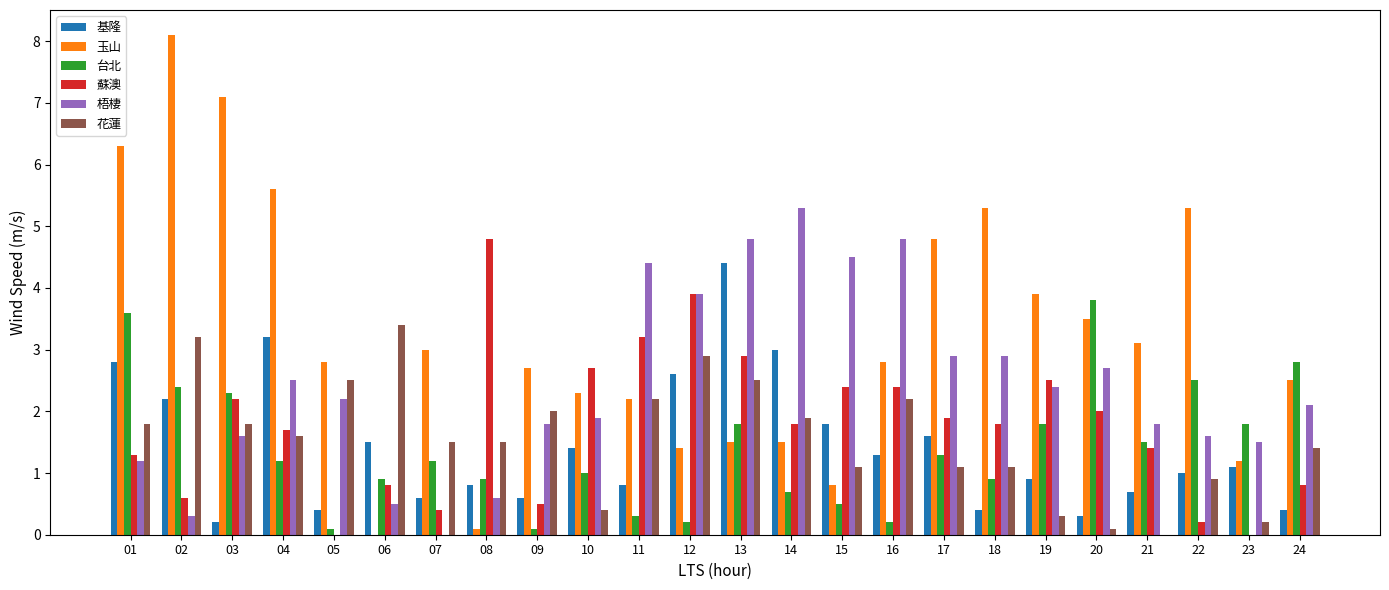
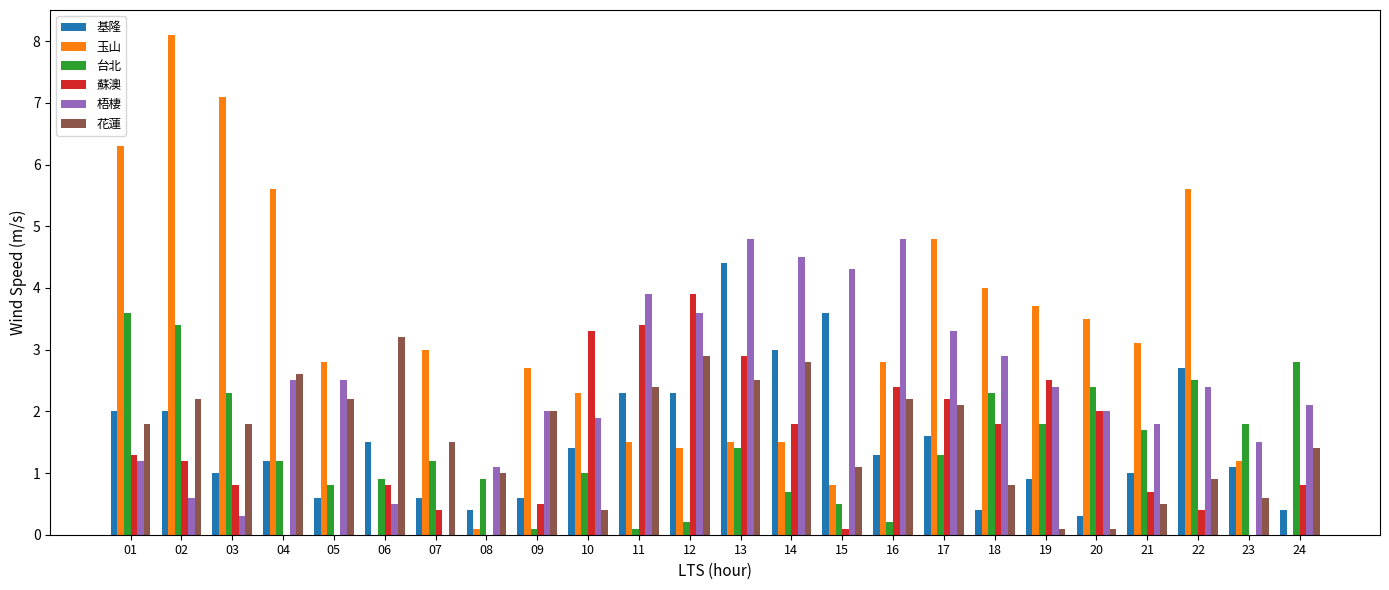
  {
    "基隆": {
-     "01": 2.8,
-     "02": 2.2,
-     "03": 0.2,
-     "04": 3.2,
-     "05": 0.4,
+     "01": 2.0,
+     "02": 2.0,
+     "03": 1.0,
+     "04": 1.2,
+     "05": 0.6,
      "06": 1.5,
      "07": 0.6,
-     "08": 0.8,
+     "08": 0.4,
      "09": 0.6,
      "10": 1.4,
-     "11": 0.8,
-     "12": 2.6,
+     "11": 2.3,
+     "12": 2.3,
      "13": 4.4,
      "14": 3.0,
-     "15": 1.8,
+     "15": 3.6,
      "16": 1.3,
      "17": 1.6,
      "18": 0.4,
      "19": 0.9,
      "20": 0.3,
-     "21": 0.7,
-     "22": 1.0,
+     "21": 1.0,
+     "22": 2.7,
      "23": 1.1,
      "24": 0.4
    },
    "玉山": {
      "01": 6.3,
      "02": 8.1,
      "03": 7.1,
      "04": 5.6,
      "05": 2.8,
      "06": 0.0,
      "07": 3.0,
      "08": 0.1,
      "09": 2.7,
      "10": 2.3,
-     "11": 2.2,
+     "11": 1.5,
      "12": 1.4,
      "13": 1.5,
      "14": 1.5,
      "15": 0.8,
      "16": 2.8,
      "17": 4.8,
-     "18": 5.3,
-     "19": 3.9,
+     "18": 4.0,
+     "19": 3.7,
      "20": 3.5,
      "21": 3.1,
-     "22": 5.3,
+     "22": 5.6,
      "23": 1.2,
-     "24": 2.5
+     "24": 0.0
    },
    "台北": {
      "01": 3.6,
-     "02": 2.4,
+     "02": 3.4,
      "03": 2.3,
      "04": 1.2,
-     "05": 0.1,
+     "05": 0.8,
      "06": 0.9,
      "07": 1.2,
      "08": 0.9,
      "09": 0.1,
      "10": 1.0,
-     "11": 0.3,
+     "11": 0.1,
      "12": 0.2,
-     "13": 1.8,
+     "13": 1.4,
      "14": 0.7,
      "15": 0.5,
      "16": 0.2,
      "17": 1.3,
-     "18": 0.9,
+     "18": 2.3,
      "19": 1.8,
-     "20": 3.8,
-     "21": 1.5,
+     "20": 2.4,
+     "21": 1.7,
      "22": 2.5,
      "23": 1.8,
      "24": 2.8
    },
    "蘇澳": {
      "01": 1.3,
-     "02": 0.6,
-     "03": 2.2,
-     "04": 1.7,
+     "02": 1.2,
+     "03": 0.8,
+     "04": 0.0,
      "05": 0.0,
      "06": 0.8,
      "07": 0.4,
-     "08": 4.8,
+     "08": 0.0,
      "09": 0.5,
-     "10": 2.7,
-     "11": 3.2,
+     "10": 3.3,
+     "11": 3.4,
      "12": 3.9,
      "13": 2.9,
      "14": 1.8,
-     "15": 2.4,
+     "15": 0.1,
      "16": 2.4,
-     "17": 1.9,
+     "17": 2.2,
      "18": 1.8,
      "19": 2.5,
      "20": 2.0,
-     "21": 1.4,
-     "22": 0.2,
+     "21": 0.7,
+     "22": 0.4,
      "23": 0.0,
      "24": 0.8
    },
    "梧棲": {
      "01": 1.2,
-     "02": 0.3,
-     "03": 1.6,
+     "02": 0.6,
+     "03": 0.3,
      "04": 2.5,
-     "05": 2.2,
+     "05": 2.5,
      "06": 0.5,
      "07": 0.0,
-     "08": 0.6,
-     "09": 1.8,
+     "08": 1.1,
+     "09": 2.0,
      "10": 1.9,
-     "11": 4.4,
-     "12": 3.9,
+     "11": 3.9,
+     "12": 3.6,
      "13": 4.8,
-     "14": 5.3,
-     "15": 4.5,
+     "14": 4.5,
+     "15": 4.3,
      "16": 4.8,
-     "17": 2.9,
+     "17": 3.3,
      "18": 2.9,
      "19": 2.4,
-     "20": 2.7,
+     "20": 2.0,
      "21": 1.8,
-     "22": 1.6,
+     "22": 2.4,
      "23": 1.5,
      "24": 2.1
    },
    "花蓮": {
      "01": 1.8,
-     "02": 3.2,
+     "02": 2.2,
      "03": 1.8,
-     "04": 1.6,
-     "05": 2.5,
-     "06": 3.4,
+     "04": 2.6,
+     "05": 2.2,
+     "06": 3.2,
      "07": 1.5,
-     "08": 1.5,
+     "08": 1.0,
      "09": 2.0,
      "10": 0.4,
-     "11": 2.2,
+     "11": 2.4,
      "12": 2.9,
      "13": 2.5,
-     "14": 1.9,
+     "14": 2.8,
      "15": 1.1,
      "16": 2.2,
-     "17": 1.1,
-     "18": 1.1,
-     "19": 0.3,
+     "17": 2.1,
+     "18": 0.8,
+     "19": 0.1,
      "20": 0.1,
-     "21": 0.0,
+     "21": 0.5,
      "22": 0.9,
-     "23": 0.2,
+     "23": 0.6,
      "24": 1.4
    }
  }
